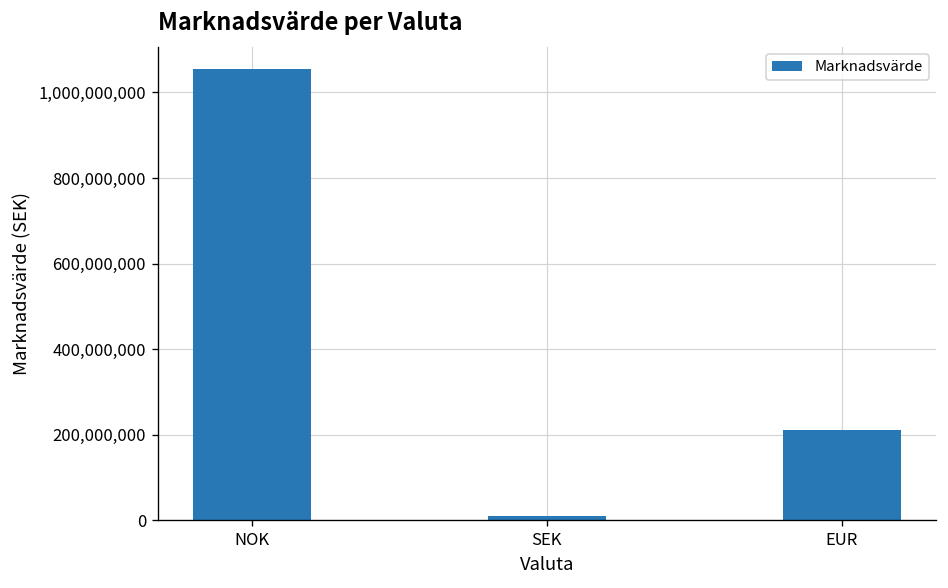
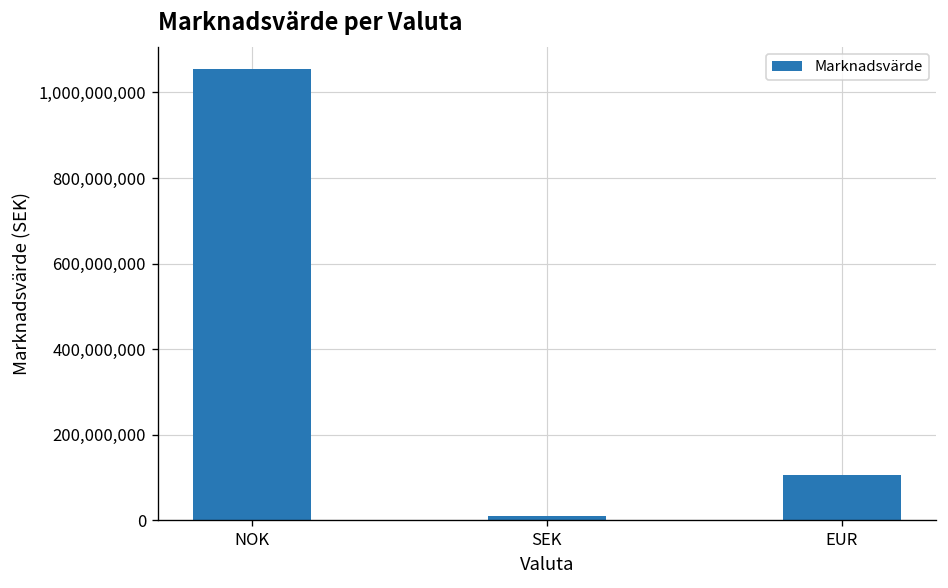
  {
    "NOK": "1,050,000,000",
    "SEK": "10,000,000",
-   "EUR": "210,000,000"
+   "EUR": "110,000,000"
  }
